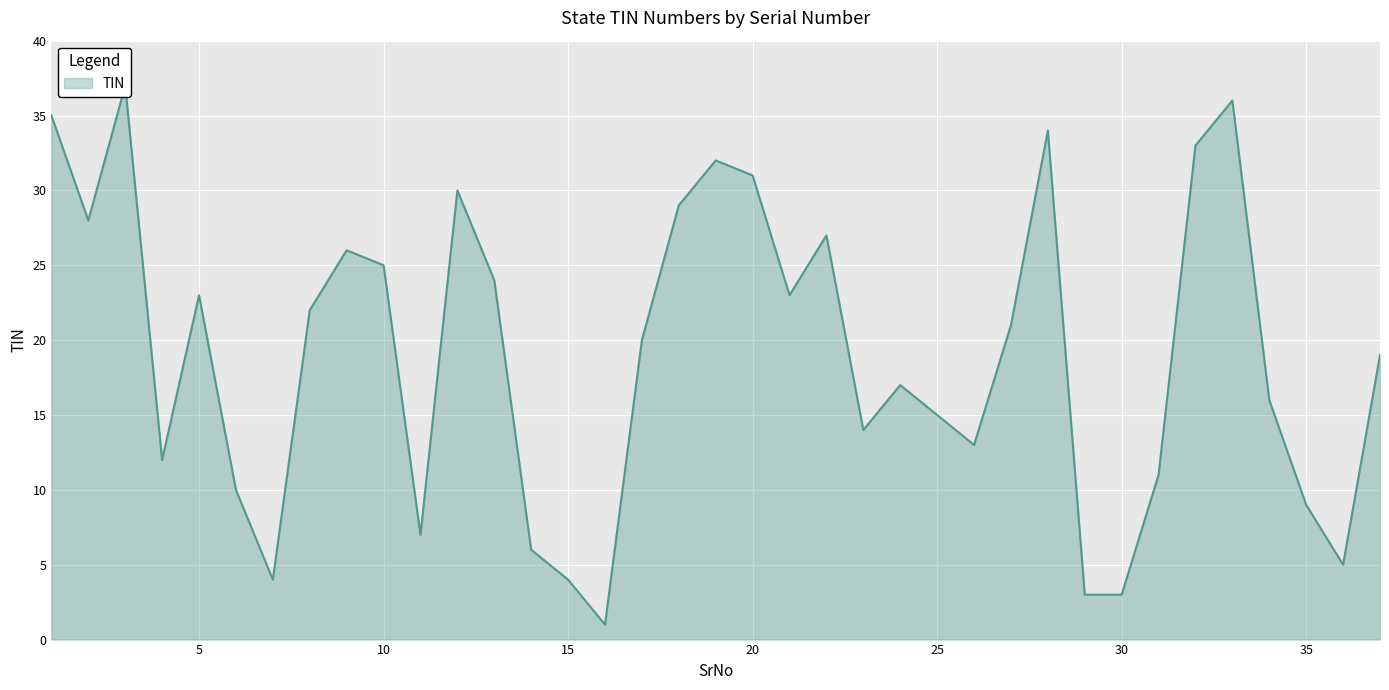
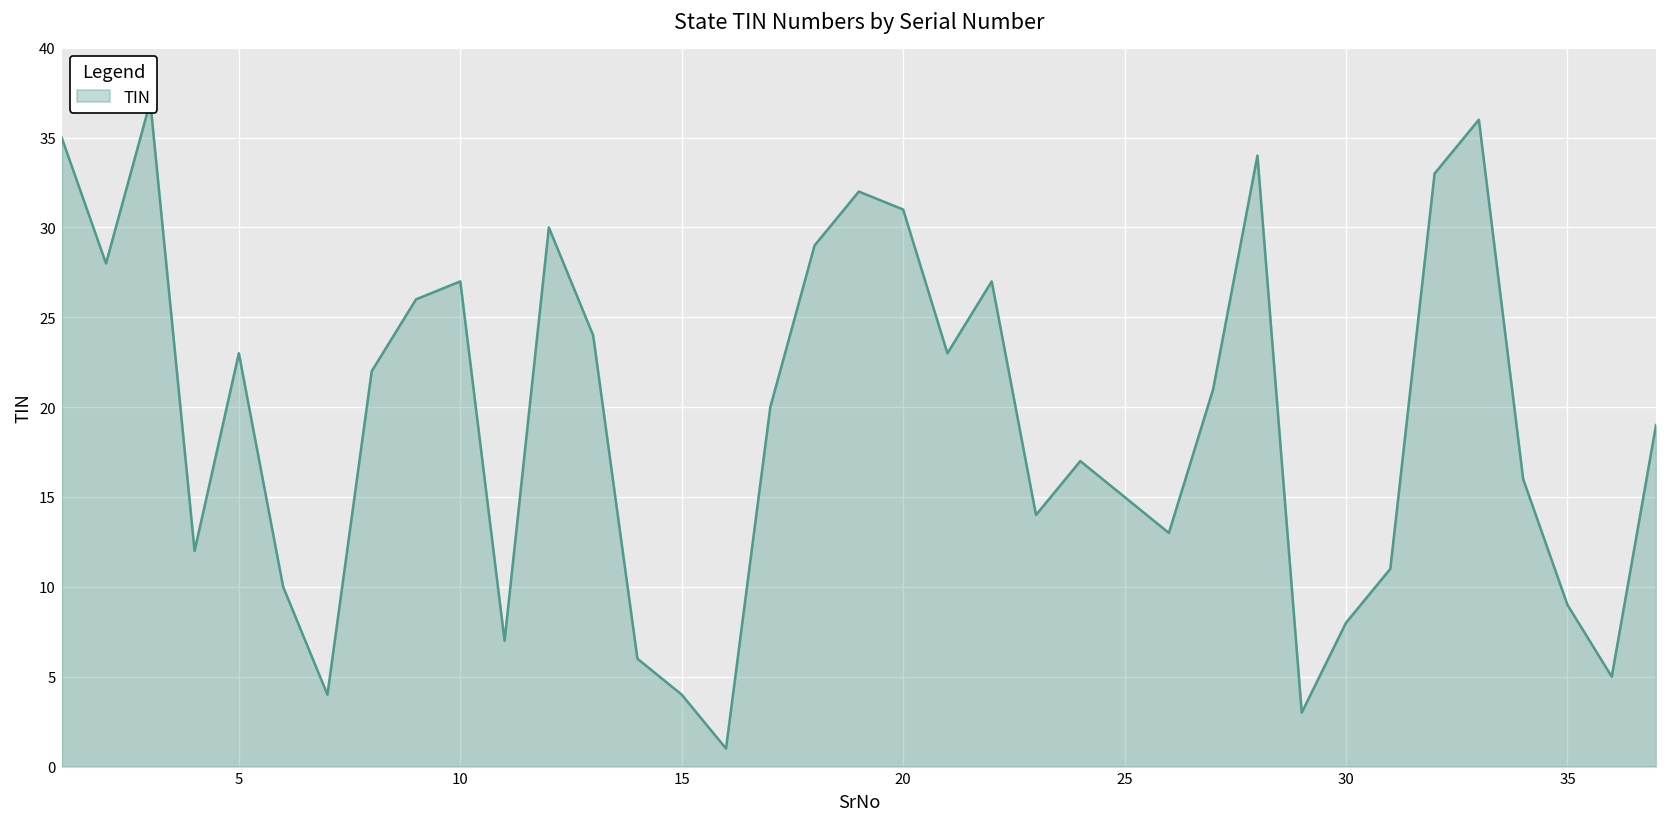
  {
    "5": 23,
-   "10": 25,
+   "10": 27,
    "15": 4,
    "20": 31,
    "25": 15,
-   "30": 3,
+   "30": 8,
    "35": 9
  }
